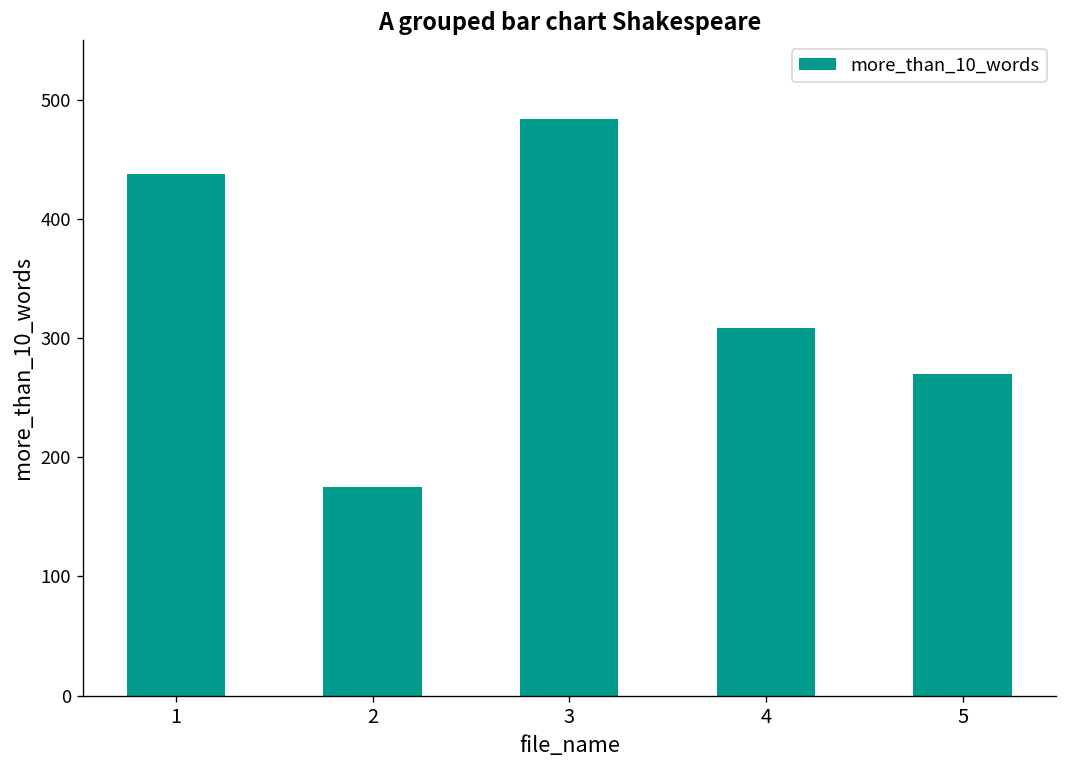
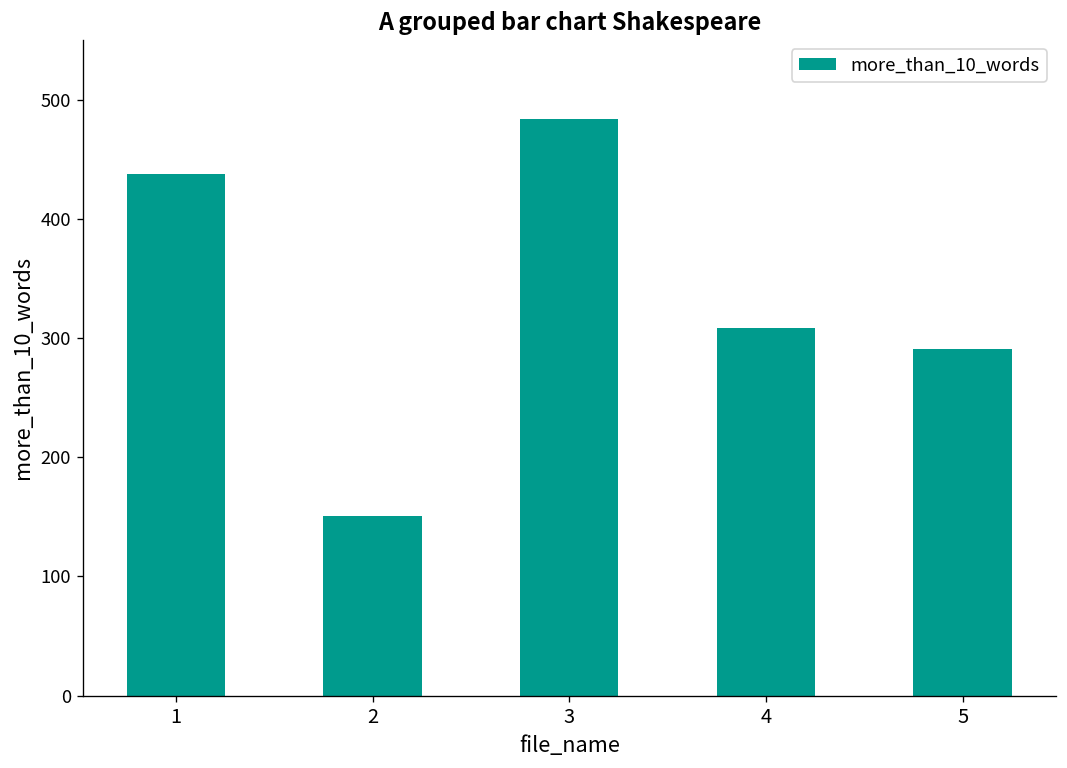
  {
    "1": 440,
-   "2": 180,
+   "2": 150,
    "3": 480,
    "4": 310,
-   "5": 270
+   "5": 290
  }
